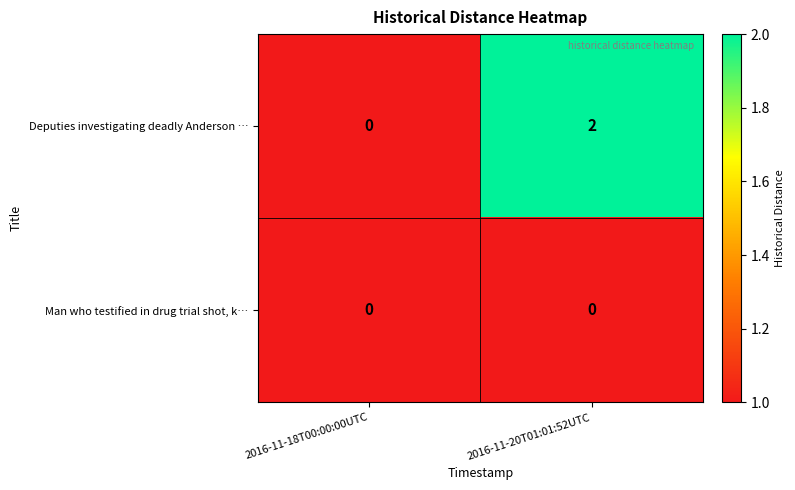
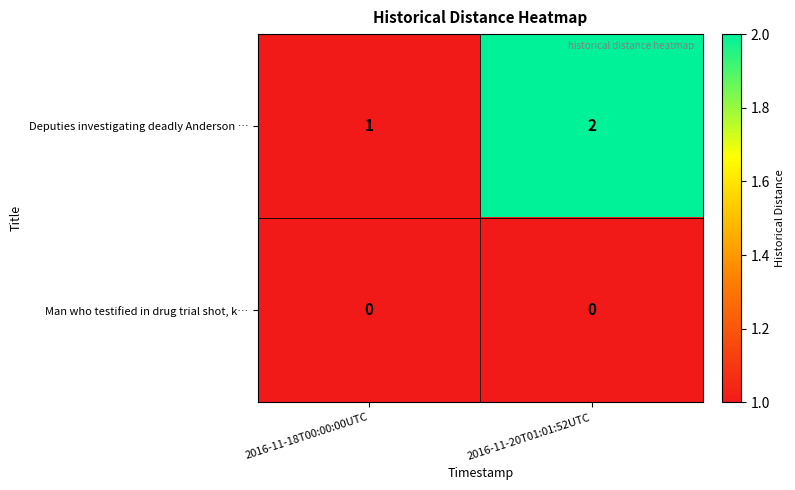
  {
    "Deputies investigating deadly Anderson …": {
-     "2016-11-18T00:00:00UTC": 0
+     "2016-11-18T00:00:00UTC": 1
    },
    "Man who testified in drug trial shot, k…": {
      "2016-11-18T00:00:00UTC": 0,
      "2016-11-20T01:01:52UTC": 0
    }
  }
